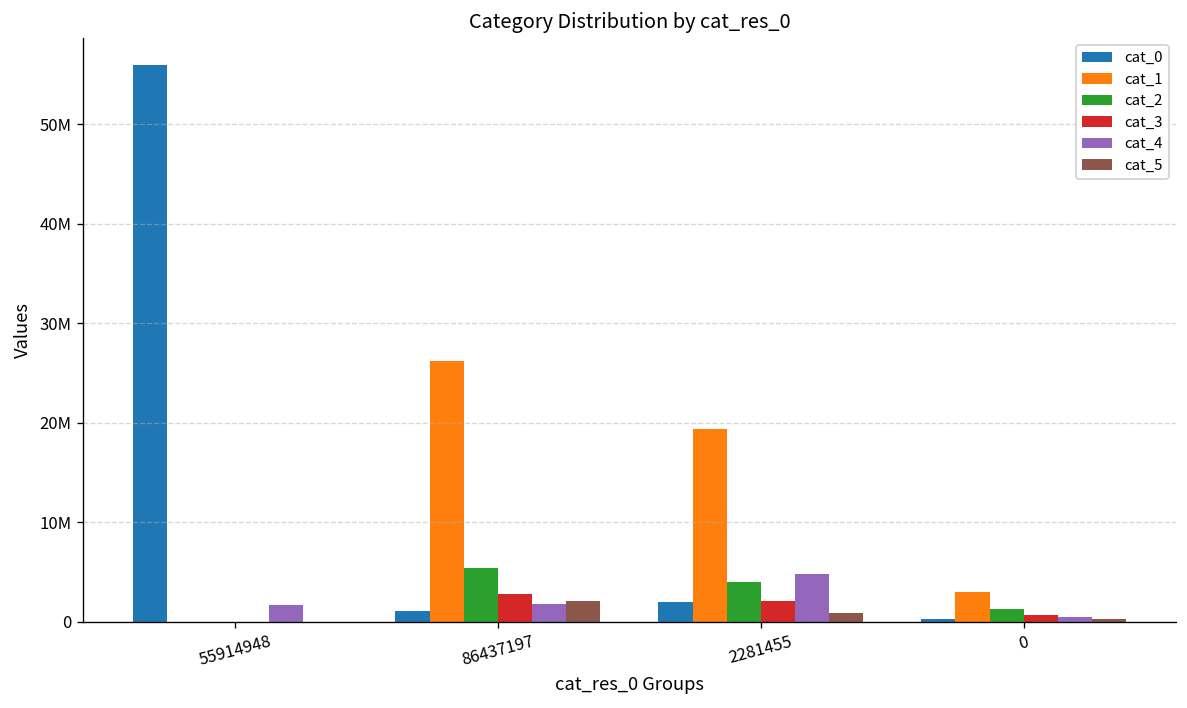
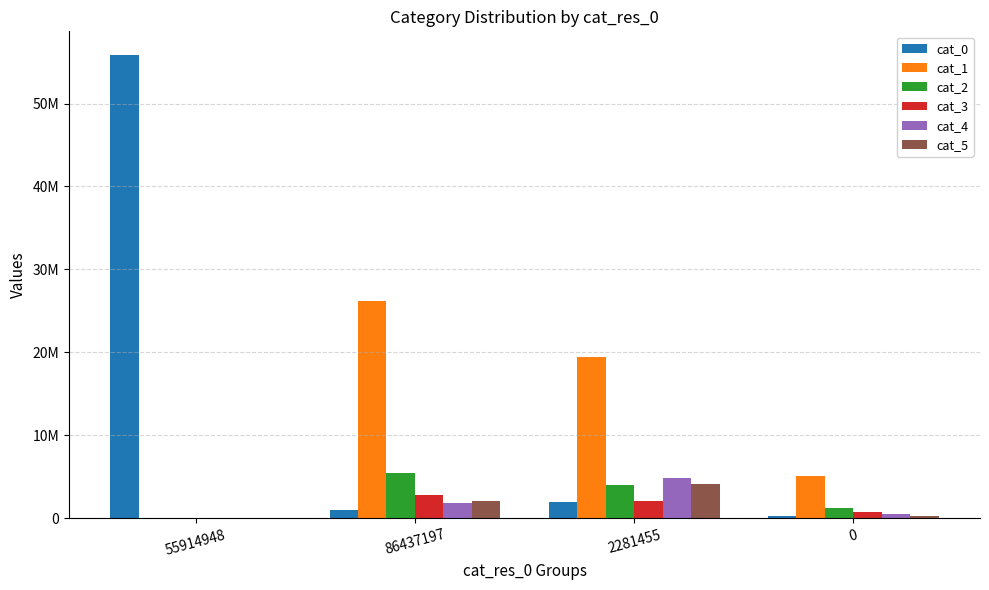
  {
    "cat_0": {
      "55914948": 56000000,
      "86437197": 1000000,
      "2281455": 2000000
    },
    "cat_1": {
      "55914948": 0,
      "86437197": 26000000,
      "2281455": 19000000,
-     "0": 3000000
+     "0": 5000000
    },
    "cat_2": {
      "55914948": 0,
      "86437197": 5000000,
      "2281455": 4000000,
      "0": 1000000
    },
    "cat_3": {
      "55914948": 0,
      "86437197": 3000000,
      "2281455": 2000000,
      "0": 1000000
    },
    "cat_4": {
-     "55914948": 2000000,
+     "55914948": 0,
      "86437197": 2000000,
      "2281455": 5000000,
      "0": 0
    },
    "cat_5": {
      "55914948": 0,
      "86437197": 2000000,
-     "2281455": 1000000,
+     "2281455": 4000000,
      "0": 0
    }
  }
